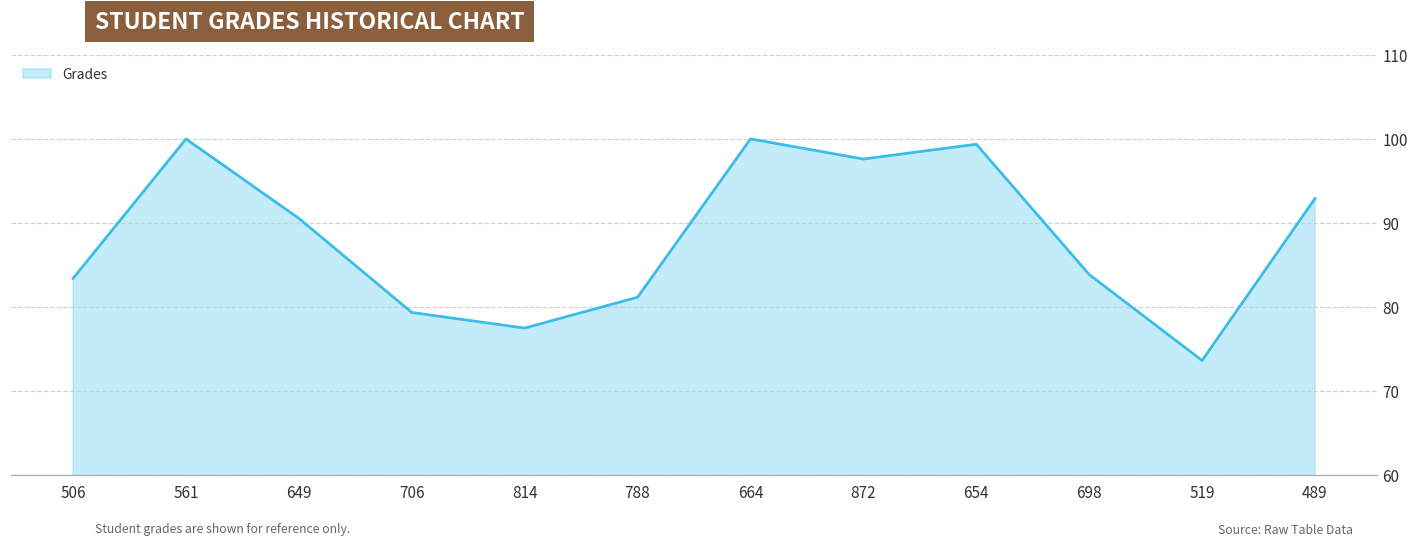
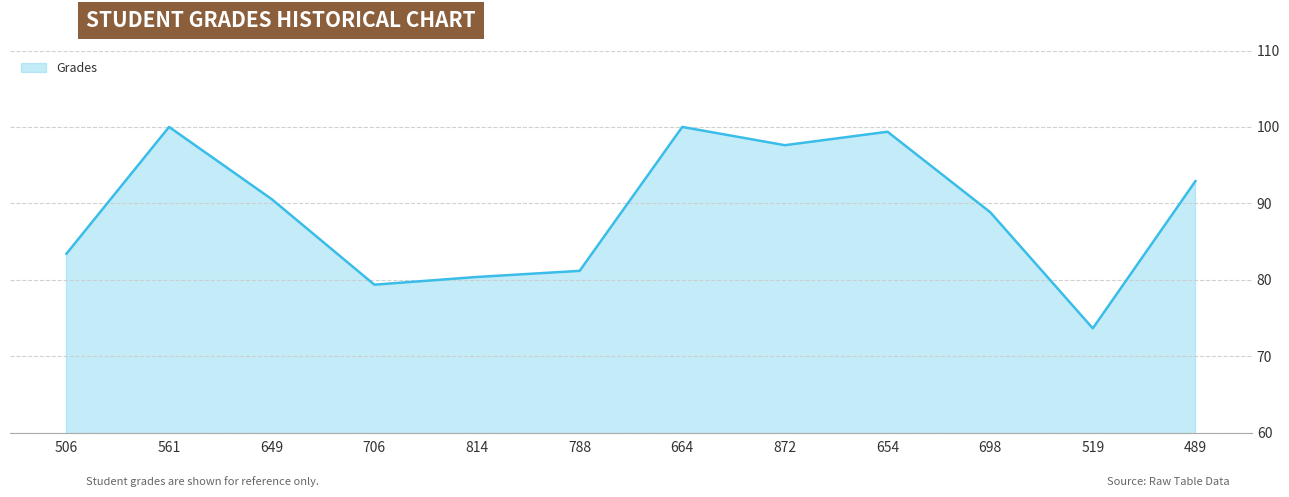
  {
    "506": 83,
    "561": 100,
    "649": 91,
    "706": 79,
-   "814": 78,
+   "814": 80,
    "788": 81,
    "664": 100,
    "872": 98,
    "654": 99,
-   "698": 84,
+   "698": 89,
    "519": 74,
    "489": 93
  }
